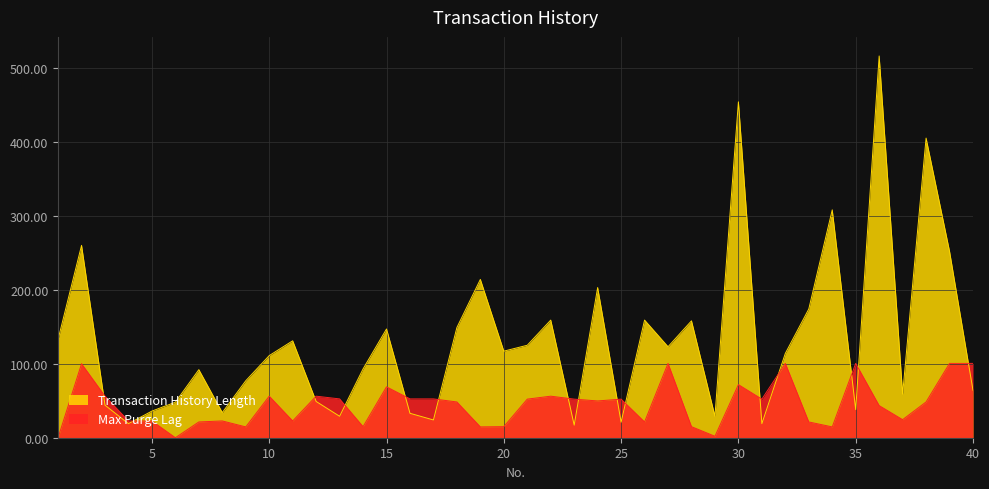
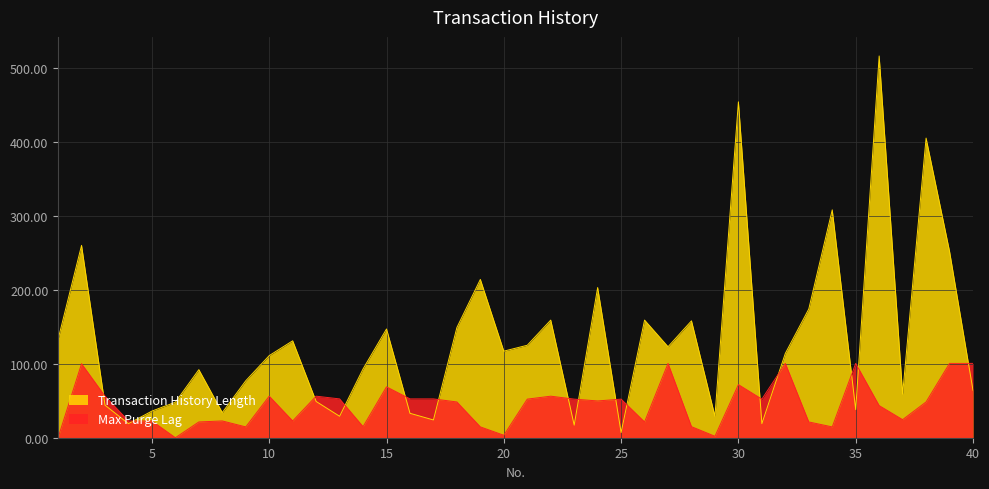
  {
    "Transaction History Length": {
      "5": 40,
      "10": 110,
      "15": 150,
      "20": 120,
-     "25": 20,
+     "25": 10,
      "30": 450,
      "35": 40,
      "40": 60
    },
    "Max Purge Lag": {
      "5": 20,
      "10": 60,
      "15": 70,
-     "20": 10,
+     "20": 0,
      "25": 50,
      "30": 70,
      "35": 100,
      "40": 100
    }
  }
